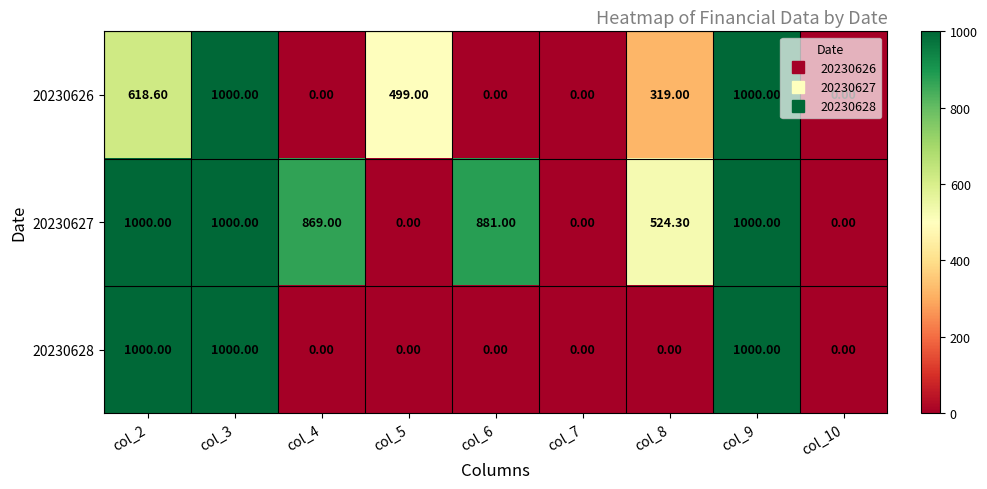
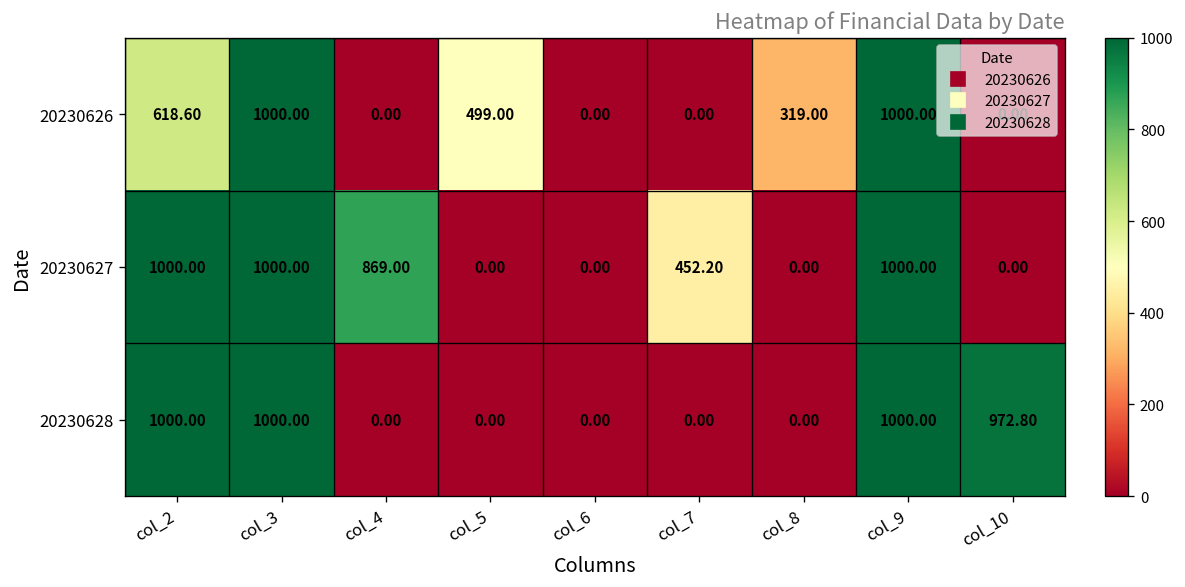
  {
    "20230626": {
      "col_2": 618.60,
      "col_3": 1000.00,
      "col_4": 0.00,
      "col_5": 499.00,
      "col_6": 0.00,
      "col_7": 0.00,
      "col_8": 319.00
    },
    "20230627": {
      "col_2": 1000.00,
      "col_3": 1000.00,
      "col_4": 869.00,
      "col_5": 0.00,
-     "col_6": 881.00,
-     "col_7": 0.00,
-     "col_8": 524.30,
+     "col_6": 0.00,
+     "col_7": 452.20,
+     "col_8": 0.00,
      "col_9": 1000.00,
      "col_10": 0.00
    },
    "20230628": {
      "col_2": 1000.00,
      "col_3": 1000.00,
      "col_4": 0.00,
      "col_5": 0.00,
      "col_6": 0.00,
      "col_7": 0.00,
      "col_8": 0.00,
      "col_9": 1000.00,
-     "col_10": 0.00
+     "col_10": 972.80
    }
  }
